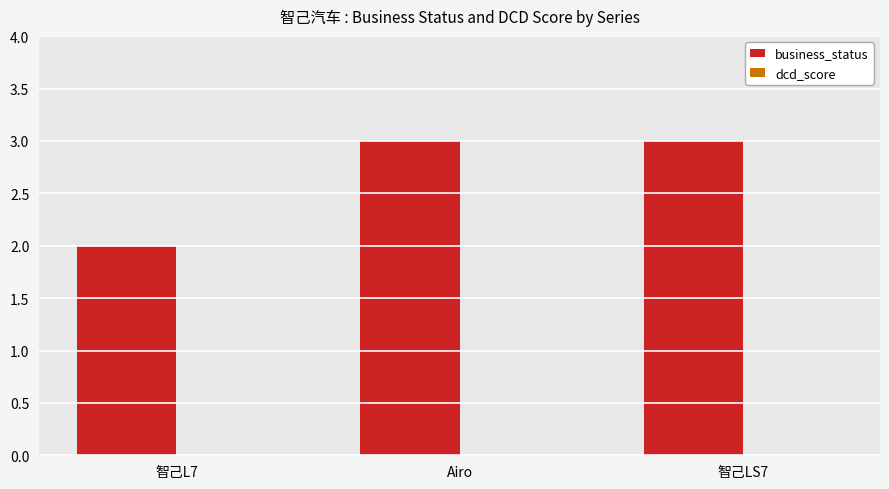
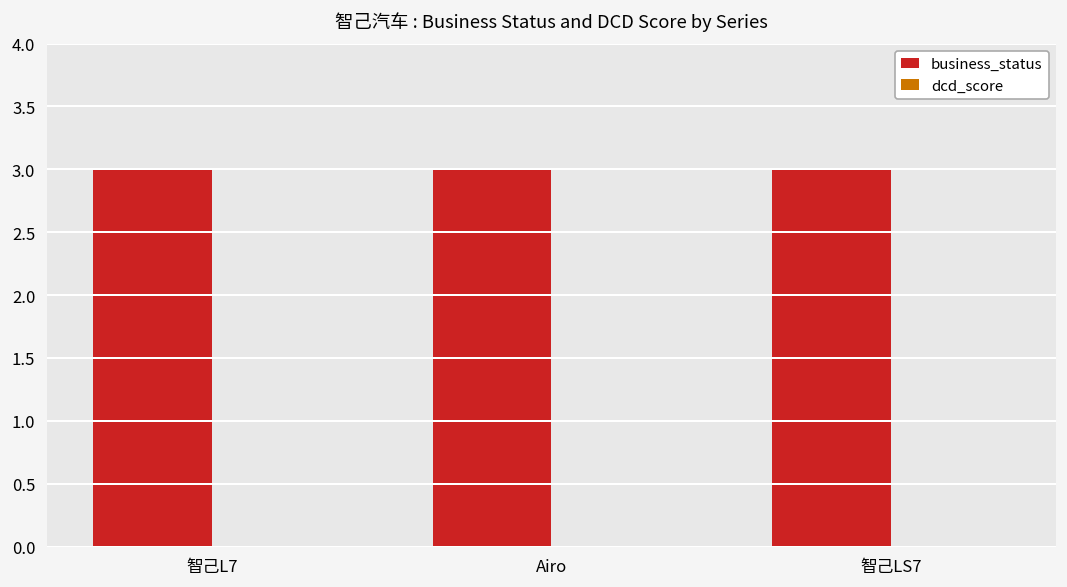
  {
    "business_status": {
-     "智己L7": 2,
+     "智己L7": 3,
      "Airo": 3,
      "智己LS7": 3
    },
    "dcd_score": {
      "智己L7": 0,
      "Airo": 0,
      "智己LS7": 0
    }
  }
